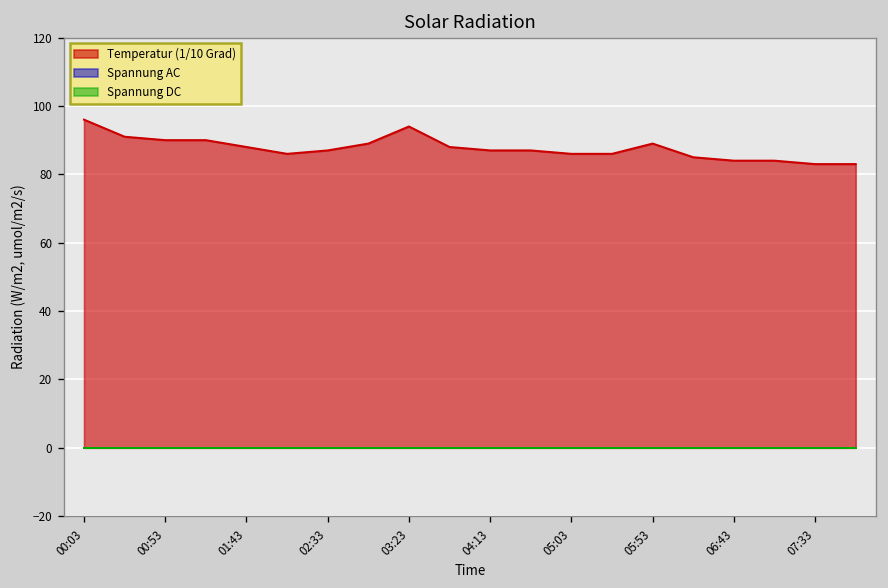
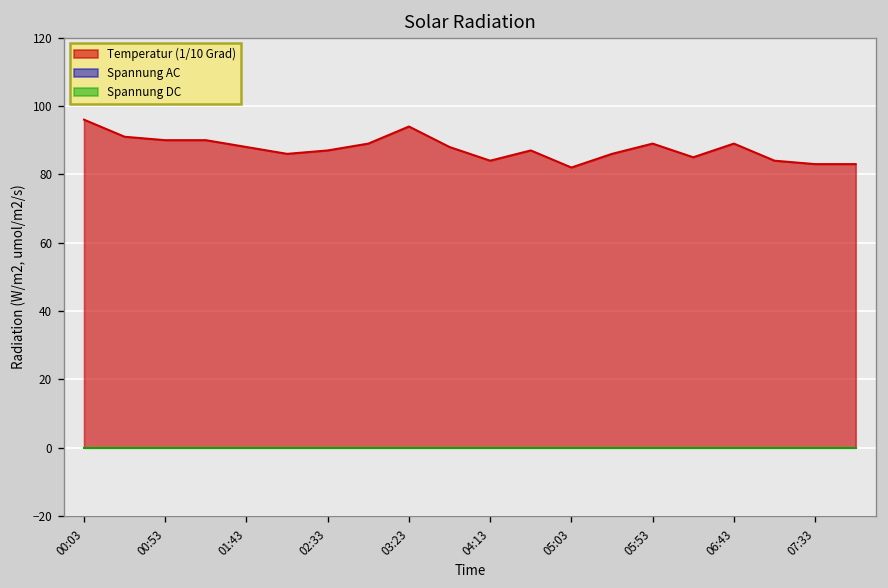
  {
    "Temperatur (1/10 Grad)": {
      "00:03": 96,
      "00:53": 90,
      "01:43": 88,
      "02:33": 87,
      "03:23": 94,
-     "04:13": 87,
-     "05:03": 86,
+     "04:13": 84,
+     "05:03": 82,
      "05:53": 89,
-     "06:43": 84,
+     "06:43": 89,
      "07:33": 83
    },
    "Spannung DC": {
      "00:03": 0,
      "00:53": 0,
      "01:43": 0,
      "02:33": 0,
      "03:23": 0,
      "04:13": 0,
      "05:03": 0,
      "05:53": 0,
      "06:43": 0,
      "07:33": 0
    }
  }
